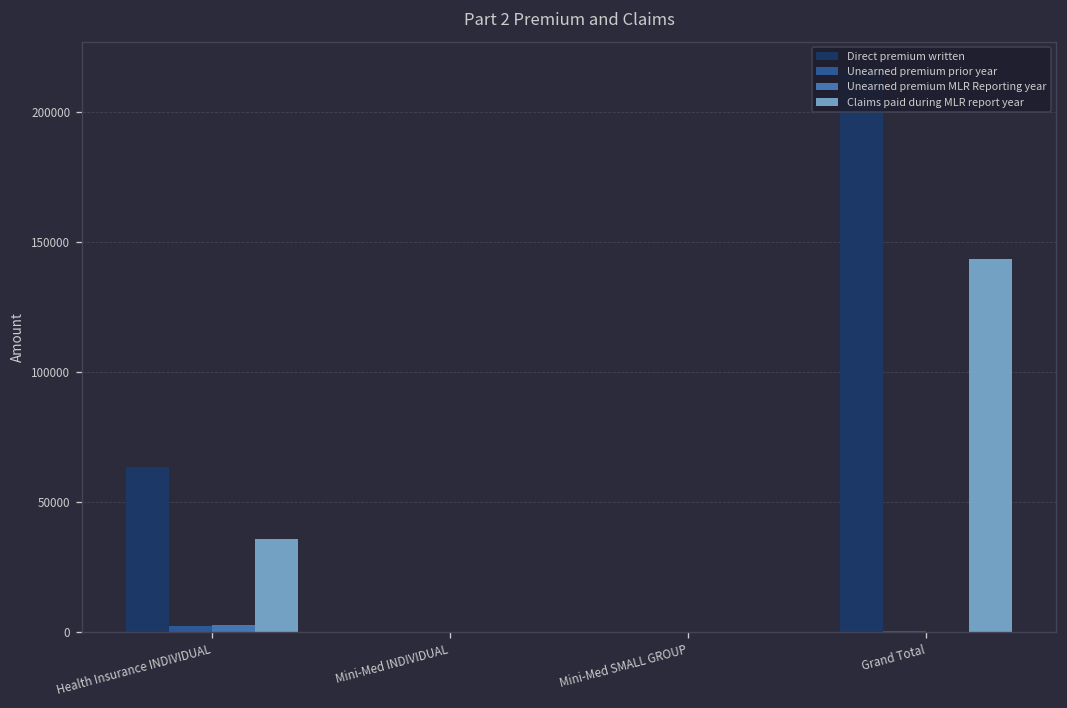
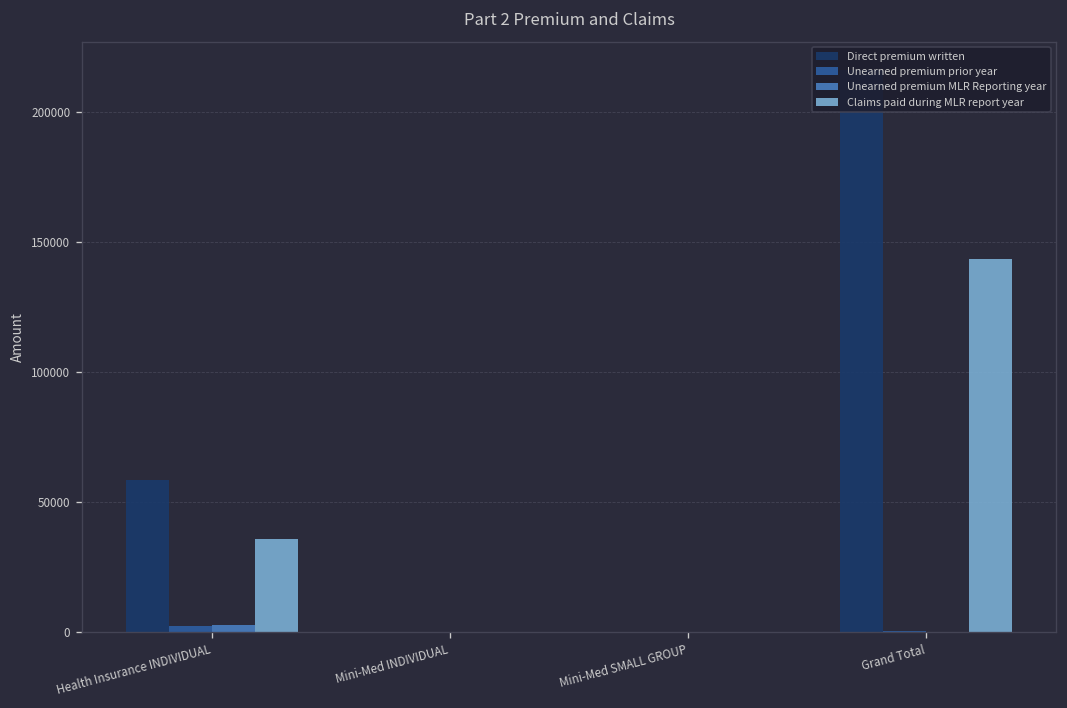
  {
    "Direct premium written": {
-     "Health Insurance INDIVIDUAL": 64000,
+     "Health Insurance INDIVIDUAL": 58000,
      "Mini-Med INDIVIDUAL": 0,
      "Mini-Med SMALL GROUP": 0
    },
    "Claims paid during MLR report year": {
      "Health Insurance INDIVIDUAL": 36000,
      "Mini-Med INDIVIDUAL": 0,
      "Mini-Med SMALL GROUP": 0,
      "Grand Total": 143000
    }
  }
